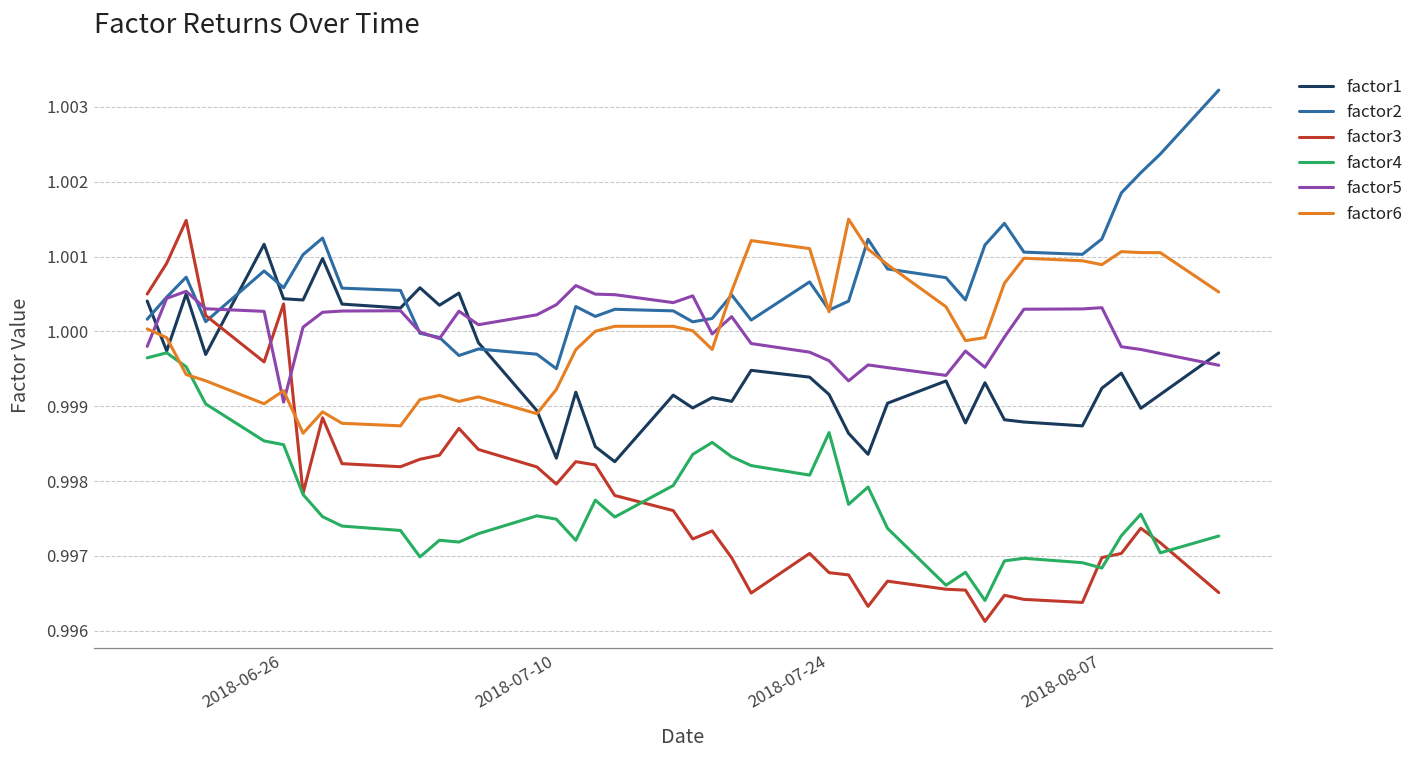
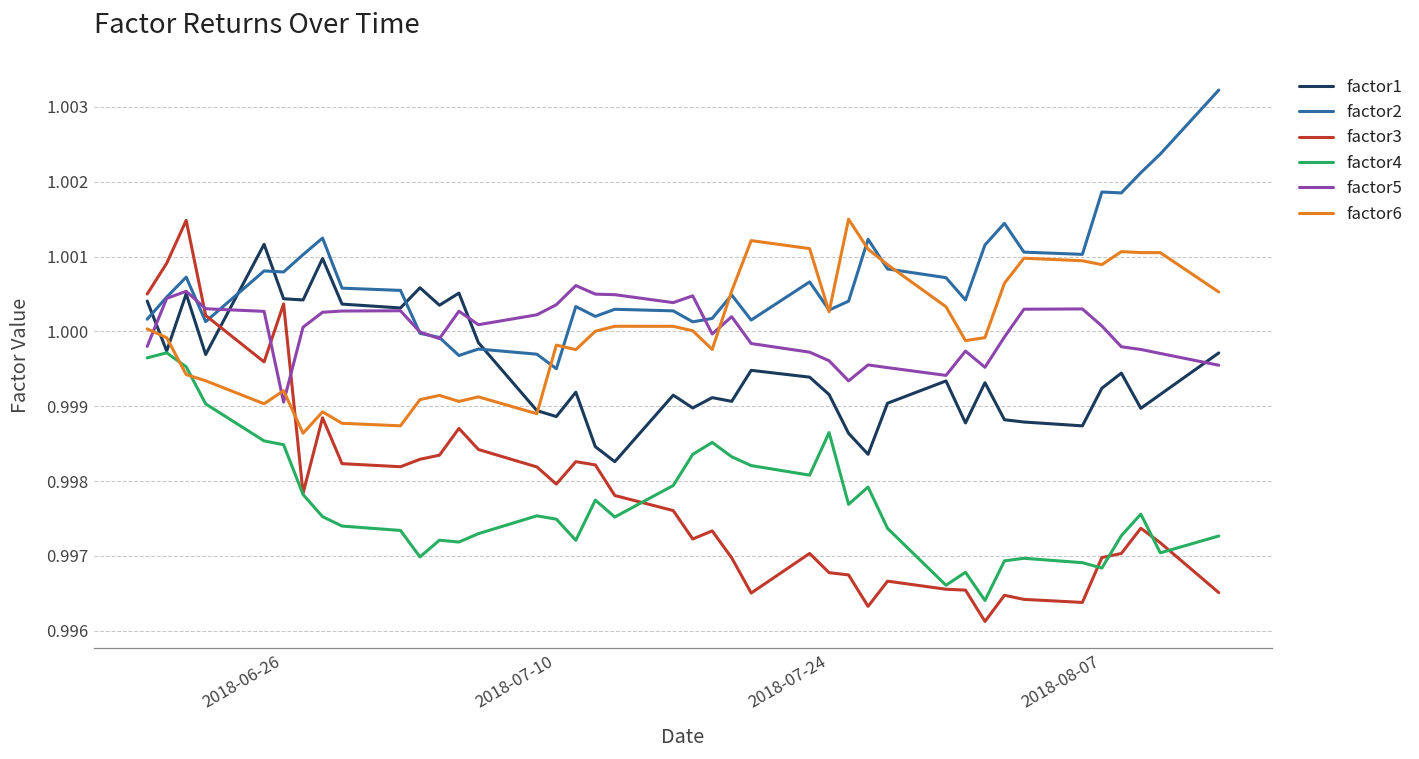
  {
    "factor1": {
      "2018-06-26": 1.0004,
-     "2018-07-10": 0.9983,
+     "2018-07-10": 0.9989,
      "2018-07-24": 0.9992,
      "2018-08-07": 0.9992
    },
    "factor2": {
-     "2018-06-26": 1.0006,
+     "2018-06-26": 1.0008,
      "2018-07-10": 0.9995,
-     "2018-08-07": 1.0012
+     "2018-08-07": 1.0019
    },
    "factor3": {
      "2018-06-26": 1.0004,
      "2018-07-10": 0.9980,
      "2018-07-24": 0.9968,
      "2018-08-07": 0.9970
    },
    "factor4": {
      "2018-06-26": 0.9985,
      "2018-07-10": 0.9975,
      "2018-07-24": 0.9986,
      "2018-08-07": 0.9968
    },
    "factor5": {
      "2018-06-26": 0.9991,
      "2018-07-10": 1.0004,
      "2018-07-24": 0.9996,
-     "2018-08-07": 1.0003
+     "2018-08-07": 1.0001
    },
    "factor6": {
      "2018-06-26": 0.9992,
-     "2018-07-10": 0.9992,
+     "2018-07-10": 0.9998,
      "2018-08-07": 1.0009
    }
  }
